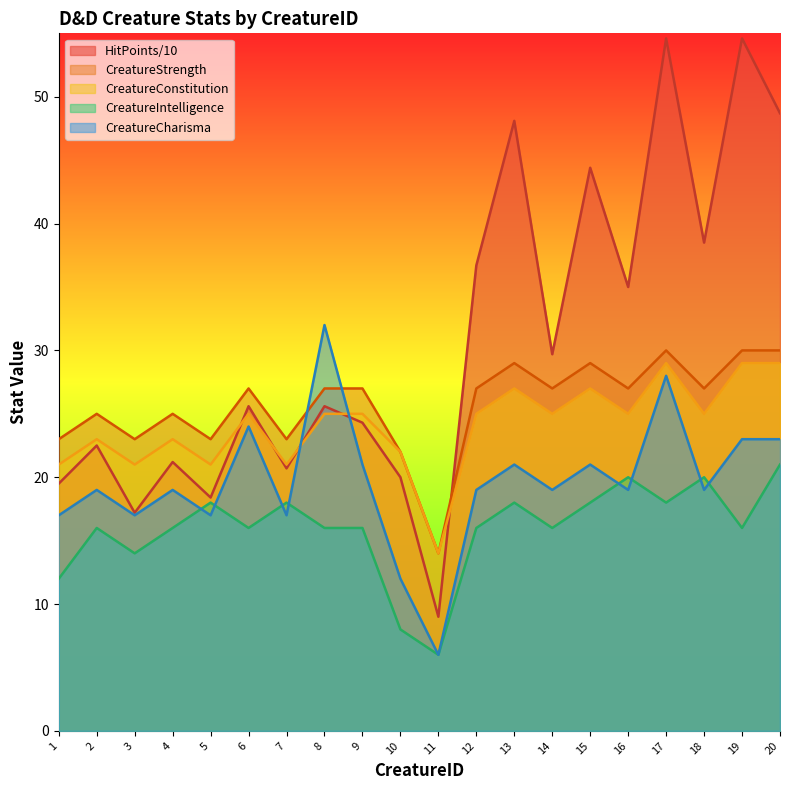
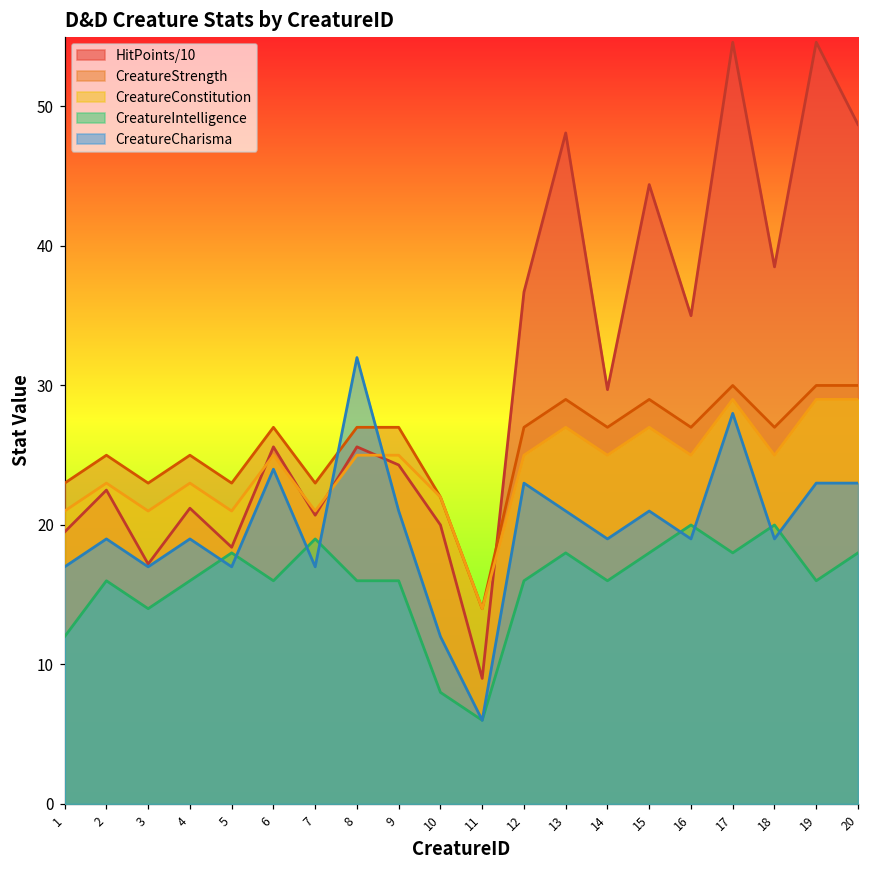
  {
    "CreatureIntelligence": {
      "1": 12,
      "2": 16,
      "3": 14,
      "4": 16,
      "5": 18,
      "6": 16,
-     "7": 18,
+     "7": 19,
      "8": 16,
      "9": 16,
      "10": 8,
      "12": 16,
      "13": 18,
      "14": 16,
      "15": 18,
      "16": 20,
      "17": 18,
      "18": 20,
      "19": 16,
-     "20": 21
+     "20": 18
    },
    "CreatureCharisma": {
      "1": 17,
      "2": 19,
      "4": 19,
      "5": 17,
      "6": 24,
      "7": 17,
      "8": 32,
      "9": 21,
      "10": 12,
-     "12": 19,
+     "12": 23,
      "13": 21,
      "14": 19,
      "15": 21,
      "16": 19,
      "17": 28,
      "18": 19,
      "19": 23,
      "20": 23
    }
  }
